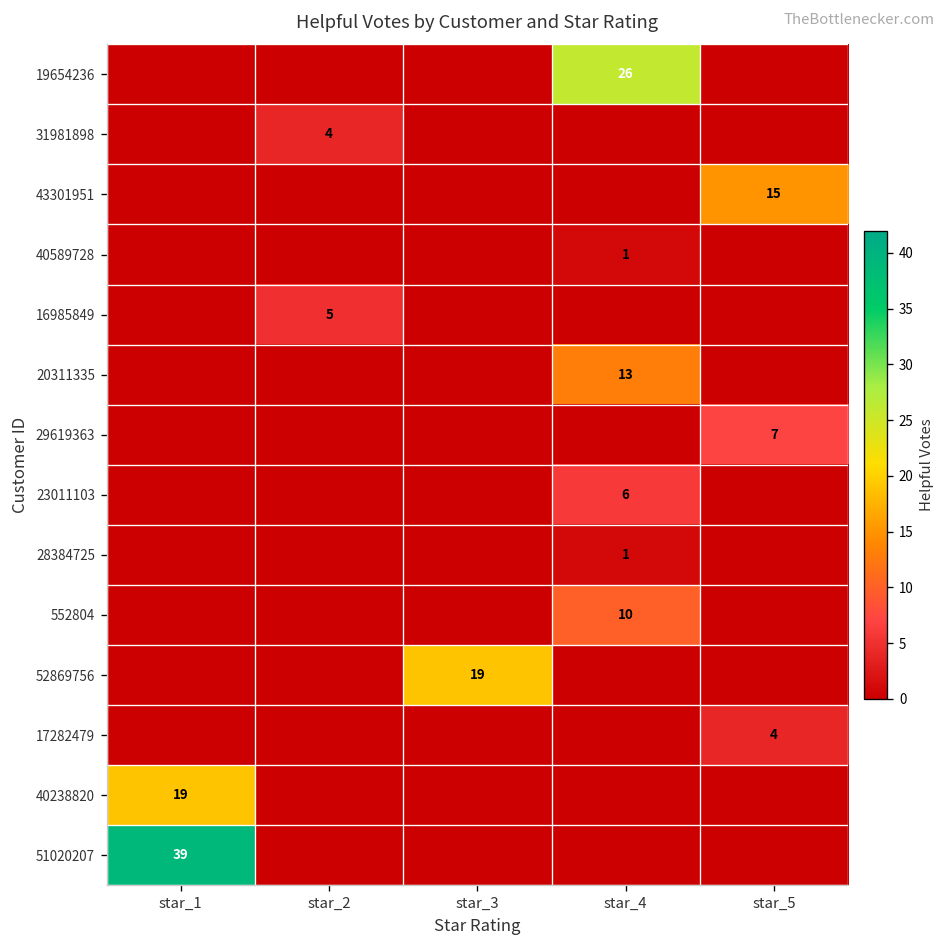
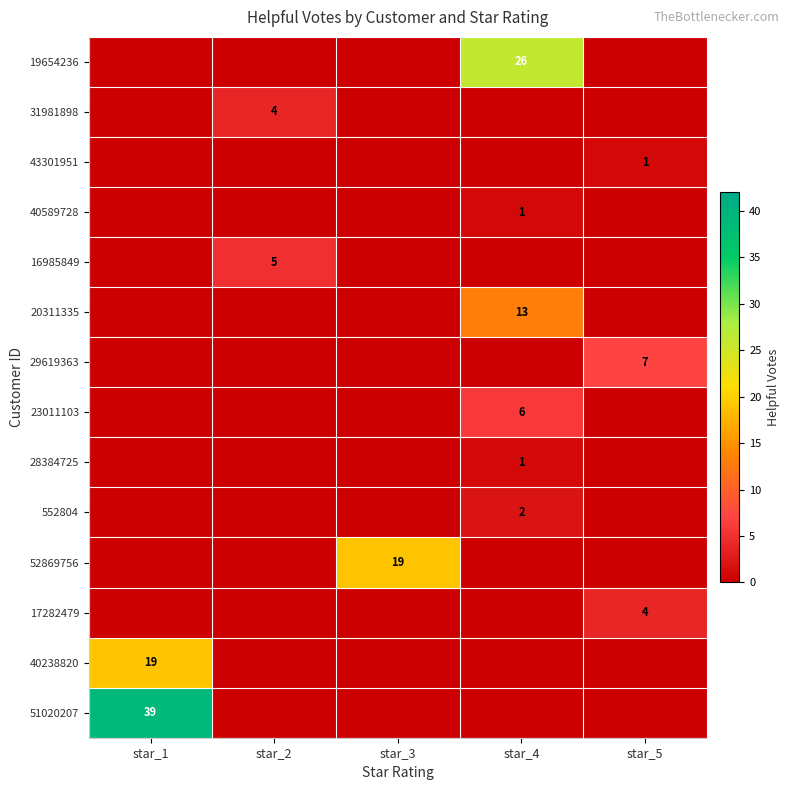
  {
    "19654236": {
      "star_4": 26
    },
    "31981898": {
      "star_2": 4
    },
    "43301951": {
-     "star_5": 15
+     "star_5": 1
    },
    "40589728": {
      "star_4": 1
    },
    "16985849": {
      "star_2": 5
    },
    "20311335": {
      "star_4": 13
    },
    "29619363": {
      "star_5": 7
    },
    "23011103": {
      "star_4": 6
    },
    "28384725": {
      "star_4": 1
    },
    "552804": {
-     "star_4": 10
+     "star_4": 2
    },
    "52869756": {
      "star_3": 19
    },
    "17282479": {
      "star_5": 4
    },
    "40238820": {
      "star_1": 19
    },
    "51020207": {
      "star_1": 39
    }
  }
